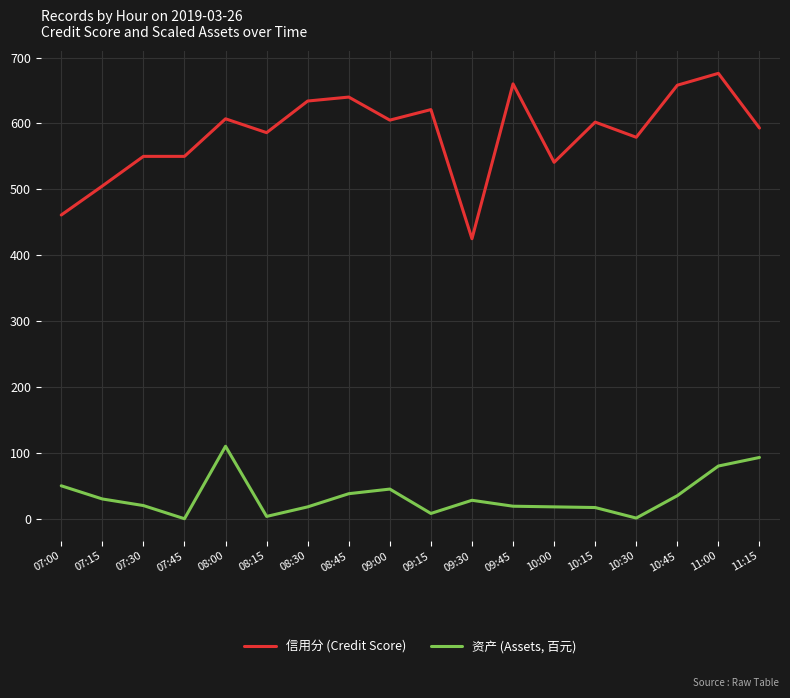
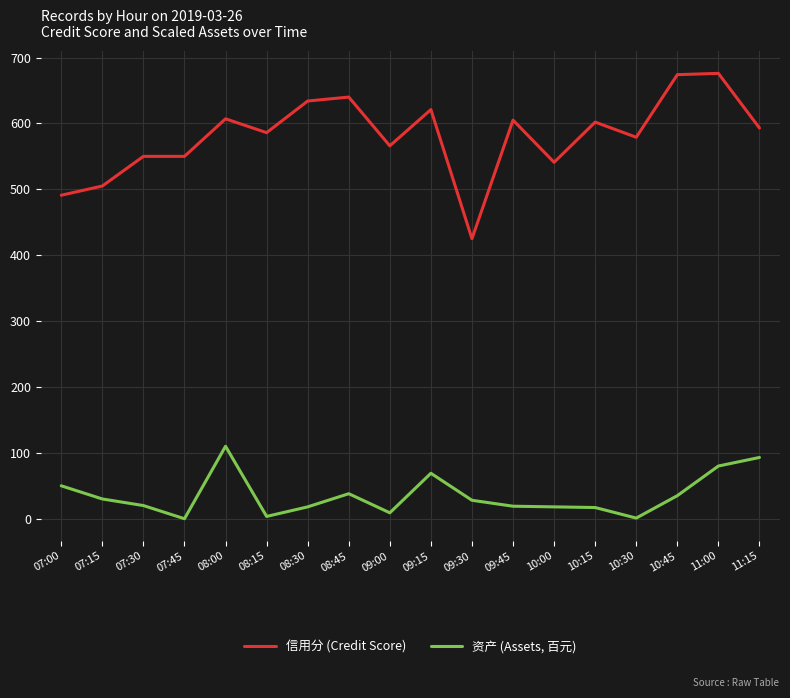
  {
    "信用分 (Credit Score)": {
-     "07:00": 460,
+     "07:00": 490,
      "07:15": 510,
      "07:30": 550,
      "07:45": 550,
      "08:00": 610,
      "08:15": 590,
      "08:30": 630,
      "08:45": 640,
-     "09:00": 610,
+     "09:00": 570,
      "09:15": 620,
      "09:30": 430,
-     "09:45": 660,
+     "09:45": 610,
      "10:00": 540,
      "10:15": 600,
      "10:30": 580,
-     "10:45": 660,
+     "10:45": 670,
      "11:00": 680,
      "11:15": 590
    },
    "资产 (Assets, 百元)": {
      "07:00": 50,
      "07:15": 30,
      "07:30": 20,
      "07:45": 0,
      "08:00": 110,
      "08:15": 0,
      "08:30": 20,
      "08:45": 40,
-     "09:00": 50,
-     "09:15": 10,
+     "09:00": 10,
+     "09:15": 70,
      "09:30": 30,
      "09:45": 20,
      "10:00": 20,
      "10:15": 20,
      "10:30": 0,
      "10:45": 40,
      "11:00": 80,
      "11:15": 90
    }
  }
